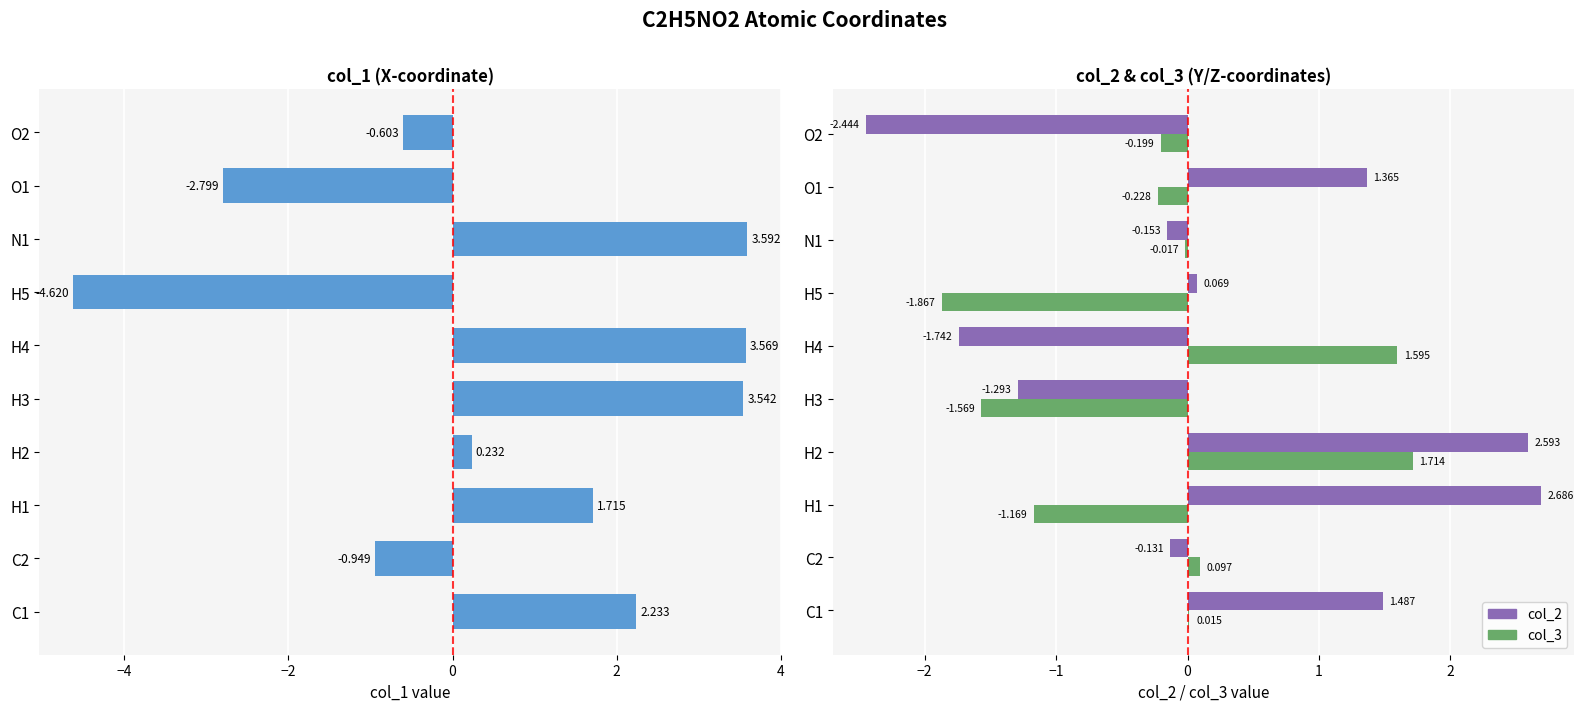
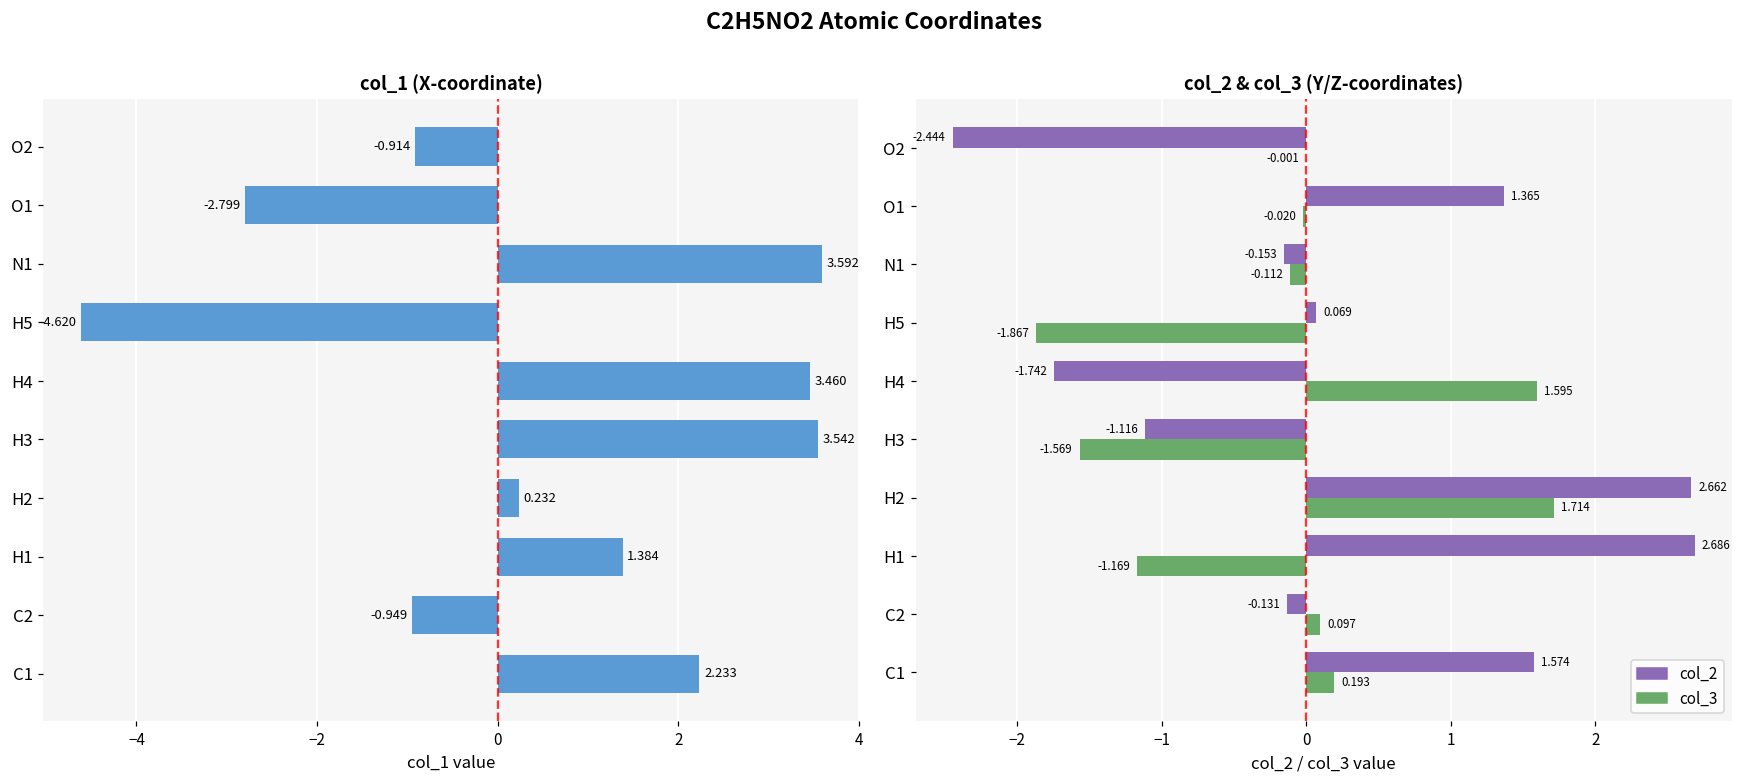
  {
    "col_1 (X-coordinate)": {
-     "O2": -0.603,
+     "O2": -0.914,
      "O1": -2.799,
      "N1": 3.592,
      "H5": -4.620,
-     "H4": 3.569,
+     "H4": 3.460,
      "H3": 3.542,
      "H2": 0.232,
-     "H1": 1.715,
+     "H1": 1.384,
      "C2": -0.949,
      "C1": 2.233
    },
    "col_2 & col_3 (Y/Z-coordinates)": {
      "col_2": {
        "O2": -2.444,
        "O1": 1.365,
        "N1": -0.153,
        "H5": 0.069,
        "H4": -1.742,
-       "H3": -1.293,
-       "H2": 2.593,
+       "H3": -1.116,
+       "H2": 2.662,
        "H1": 2.686,
        "C2": -0.131,
-       "C1": 1.487
+       "C1": 1.574
      },
      "col_3": {
-       "O2": -0.199,
-       "O1": -0.228,
-       "N1": -0.017,
+       "O2": -0.001,
+       "O1": -0.020,
+       "N1": -0.112,
        "H5": -1.867,
        "H4": 1.595,
        "H3": -1.569,
        "H2": 1.714,
        "H1": -1.169,
        "C2": 0.097,
-       "C1": 0.015
+       "C1": 0.193
      }
    }
  }
